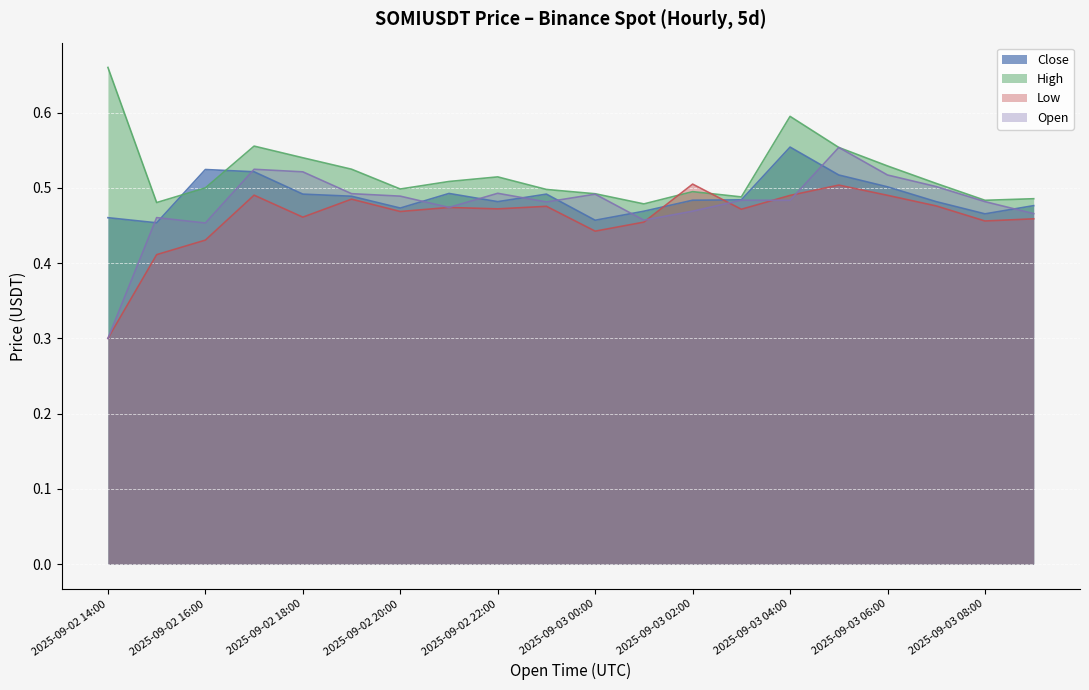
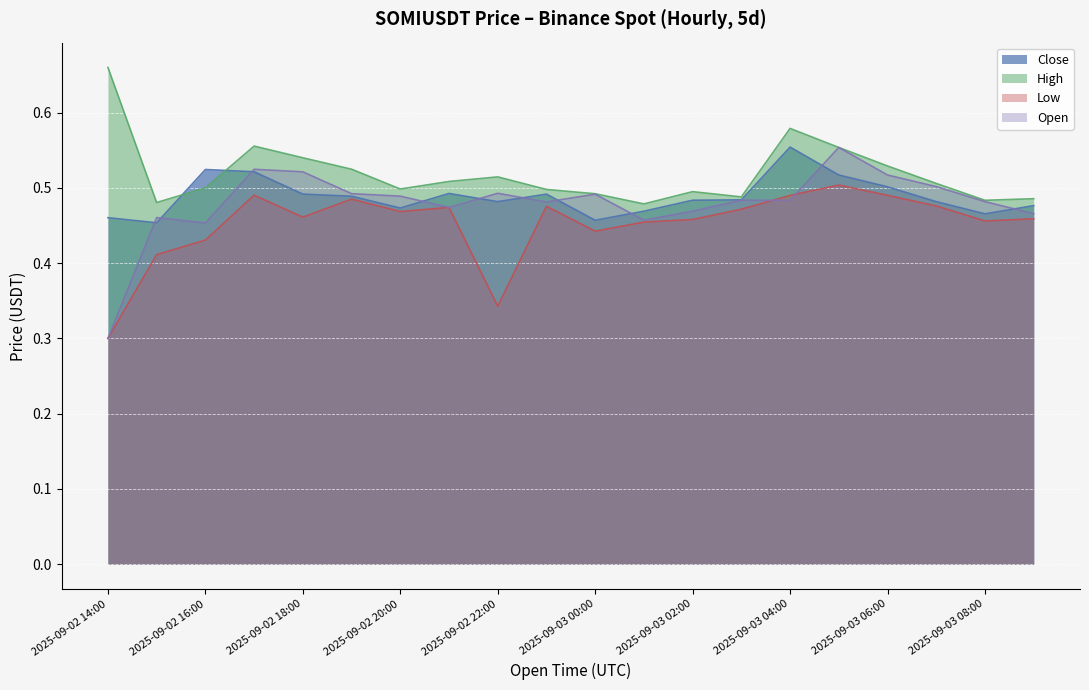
  {
    "High": {
      "2025-09-02 14:00": 0.66,
      "2025-09-02 16:00": 0.50,
      "2025-09-02 18:00": 0.54,
      "2025-09-02 20:00": 0.50,
      "2025-09-02 22:00": 0.51,
      "2025-09-03 02:00": 0.50,
-     "2025-09-03 04:00": 0.60,
+     "2025-09-03 04:00": 0.58,
      "2025-09-03 06:00": 0.53
    },
    "Low": {
      "2025-09-02 16:00": 0.43,
      "2025-09-02 18:00": 0.46,
      "2025-09-02 20:00": 0.47,
-     "2025-09-02 22:00": 0.47,
+     "2025-09-02 22:00": 0.34,
      "2025-09-03 00:00": 0.44,
-     "2025-09-03 02:00": 0.51,
+     "2025-09-03 02:00": 0.46,
      "2025-09-03 04:00": 0.49,
      "2025-09-03 06:00": 0.49,
      "2025-09-03 08:00": 0.46
    }
  }
